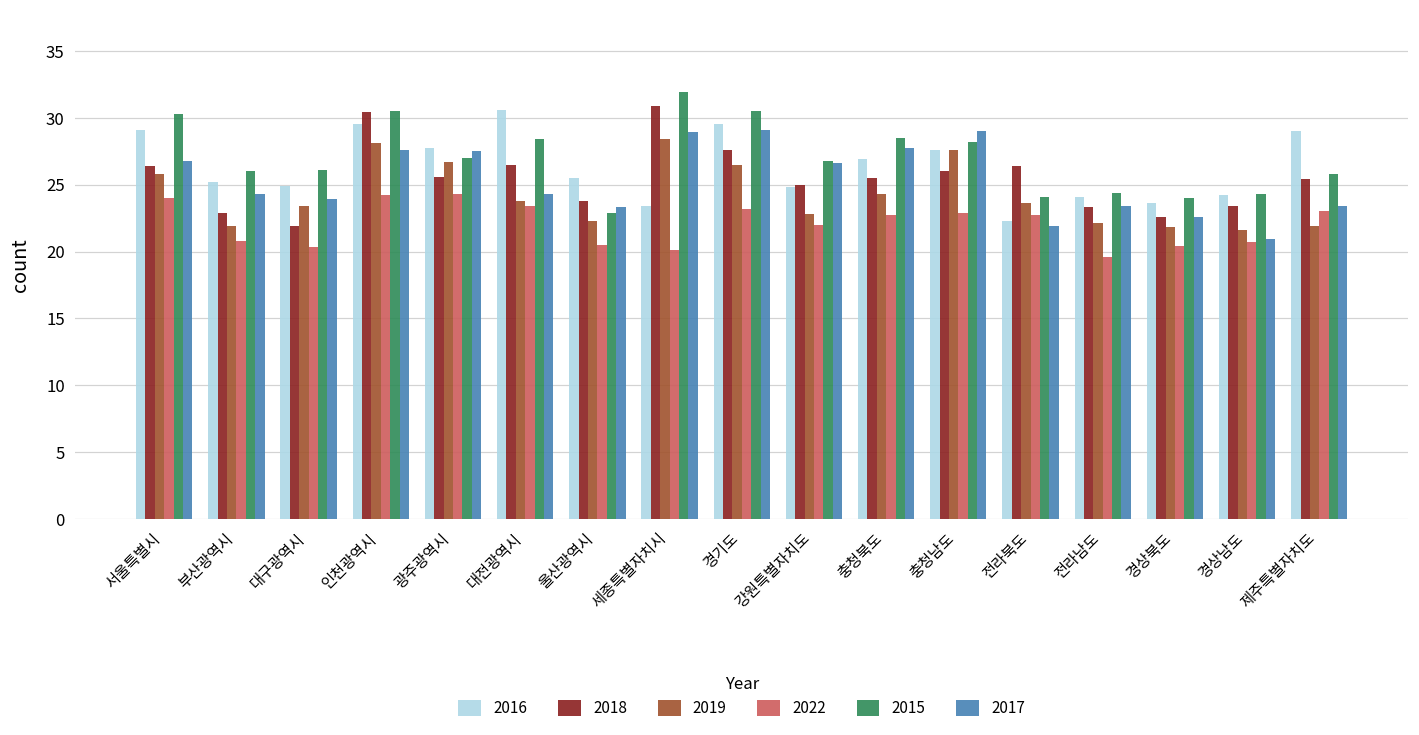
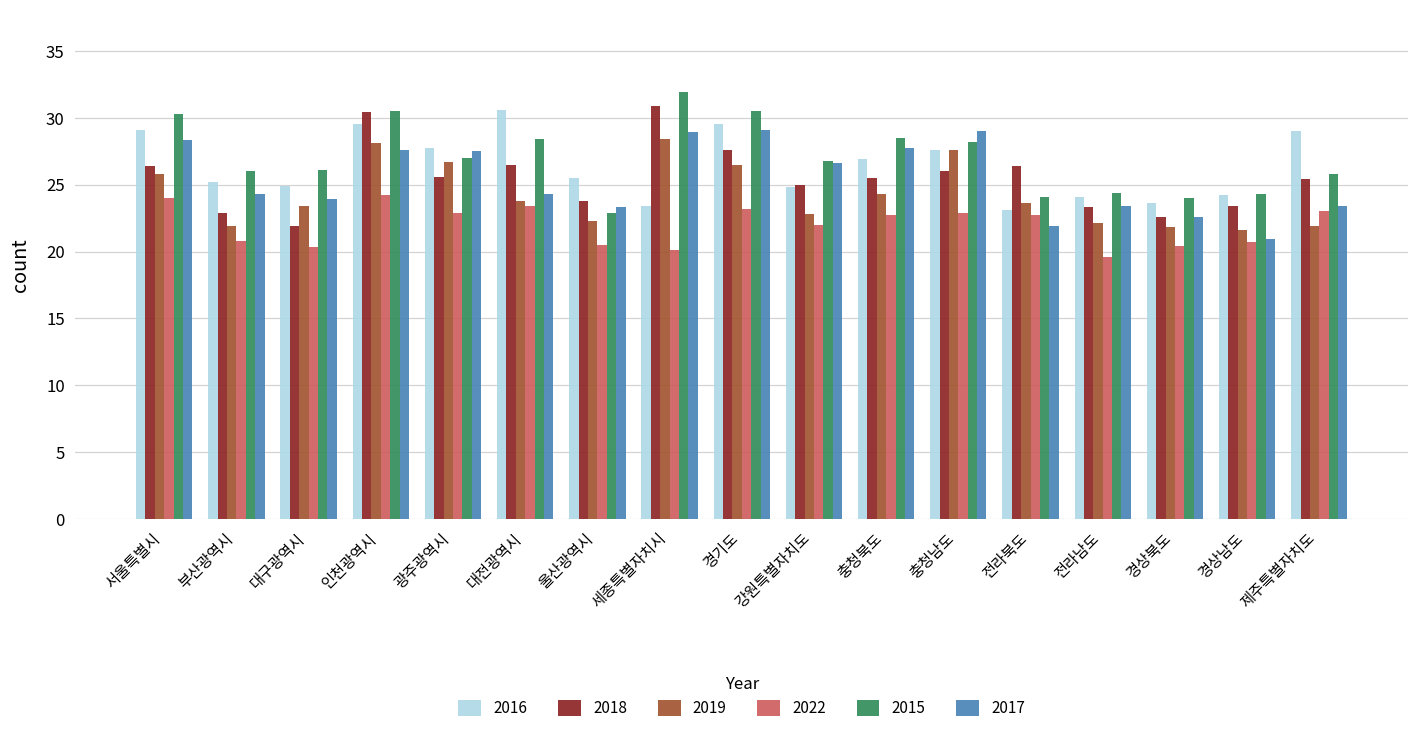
  {
    "2016": {
      "서울특별시": 29.1,
      "부산광역시": 25.2,
      "대구광역시": 24.9,
      "인천광역시": 29.5,
      "광주광역시": 27.7,
      "대전광역시": 30.6,
      "울산광역시": 25.5,
      "세종특별자치시": 23.4,
      "경기도": 29.5,
      "강원특별자치도": 24.8,
      "충청북도": 26.9,
      "충청남도": 27.6,
-     "전라북도": 22.3,
+     "전라북도": 23.1,
      "전라남도": 24.1,
      "경상북도": 23.6,
      "경상남도": 24.2,
      "제주특별자치도": 29.0
    },
    "2022": {
      "서울특별시": 24.0,
      "부산광역시": 20.8,
      "대구광역시": 20.3,
      "인천광역시": 24.2,
-     "광주광역시": 24.3,
+     "광주광역시": 22.9,
      "대전광역시": 23.4,
      "울산광역시": 20.5,
      "세종특별자치시": 20.1,
      "경기도": 23.2,
      "강원특별자치도": 22.0,
      "충청북도": 22.7,
      "충청남도": 22.9,
      "전라북도": 22.7,
      "전라남도": 19.6,
      "경상북도": 20.4,
      "경상남도": 20.7,
      "제주특별자치도": 23.0
    },
    "2015": {
      "서울특별시": 30.3,
      "부산광역시": 26.0,
      "대구광역시": 26.1,
      "인천광역시": 30.5,
      "광주광역시": 27.0,
      "대전광역시": 28.4,
      "울산광역시": 22.9,
      "세종특별자치시": 31.9,
      "경기도": 30.5,
      "강원특별자치도": 26.8,
      "충청북도": 28.5,
      "충청남도": 28.2,
      "전라북도": 24.1,
      "전라남도": 24.4,
      "경상북도": 24.0,
      "경상남도": 24.3,
      "제주특별자치도": 25.8
    },
    "2017": {
-     "서울특별시": 26.8,
+     "서울특별시": 28.3,
      "부산광역시": 24.3,
      "대구광역시": 23.9,
      "인천광역시": 27.6,
      "광주광역시": 27.5,
      "대전광역시": 24.3,
      "울산광역시": 23.3,
      "세종특별자치시": 28.9,
      "경기도": 29.1,
      "강원특별자치도": 26.6,
      "충청북도": 27.7,
      "충청남도": 29.0,
      "전라북도": 21.9,
      "전라남도": 23.4,
      "경상북도": 22.6,
      "경상남도": 20.9,
      "제주특별자치도": 23.4
    }
  }
